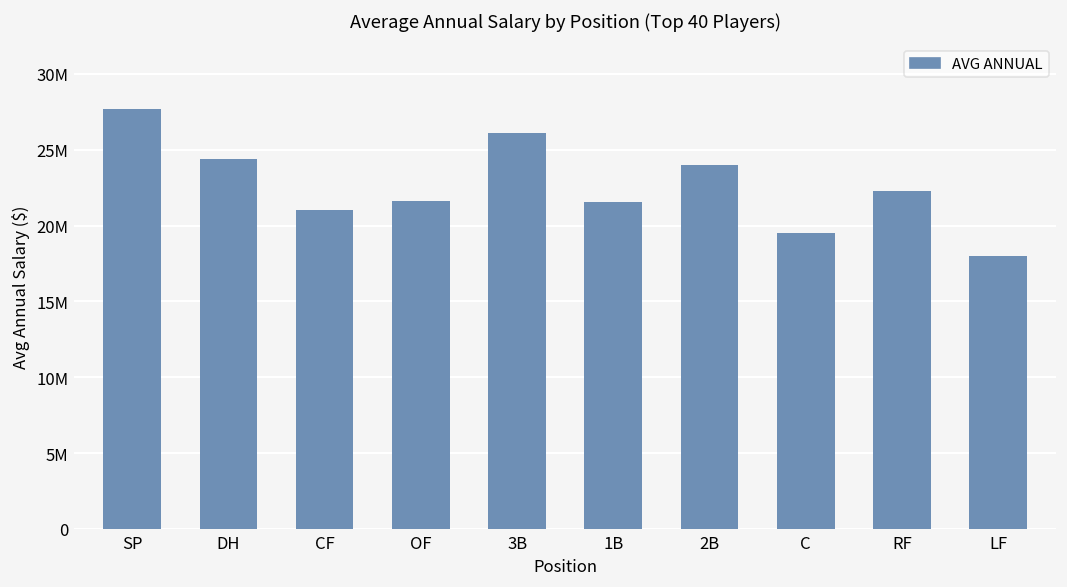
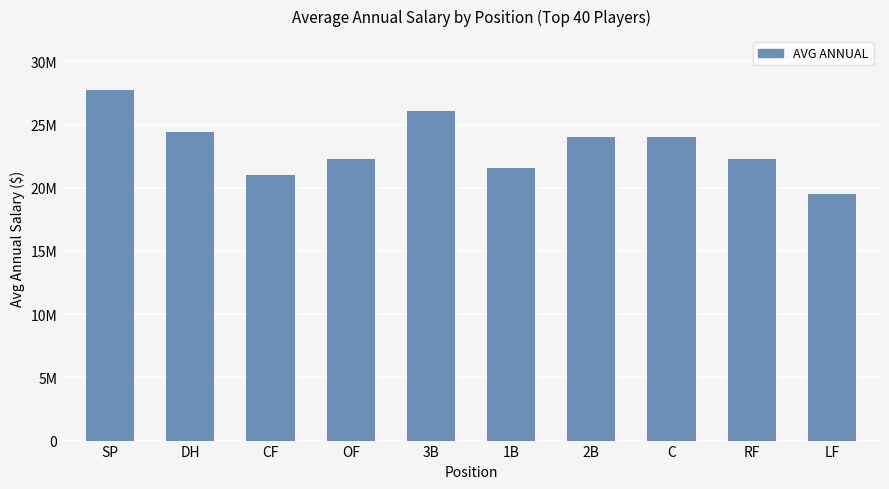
  {
    "SP": 27700000,
    "DH": 24400000,
    "CF": 21000000,
-   "OF": 21600000,
+   "OF": 22300000,
    "3B": 26100000,
    "1B": 21600000,
    "2B": 24000000,
-   "C": 19500000,
+   "C": 24000000,
    "RF": 22300000,
-   "LF": 18000000
+   "LF": 19500000
  }
